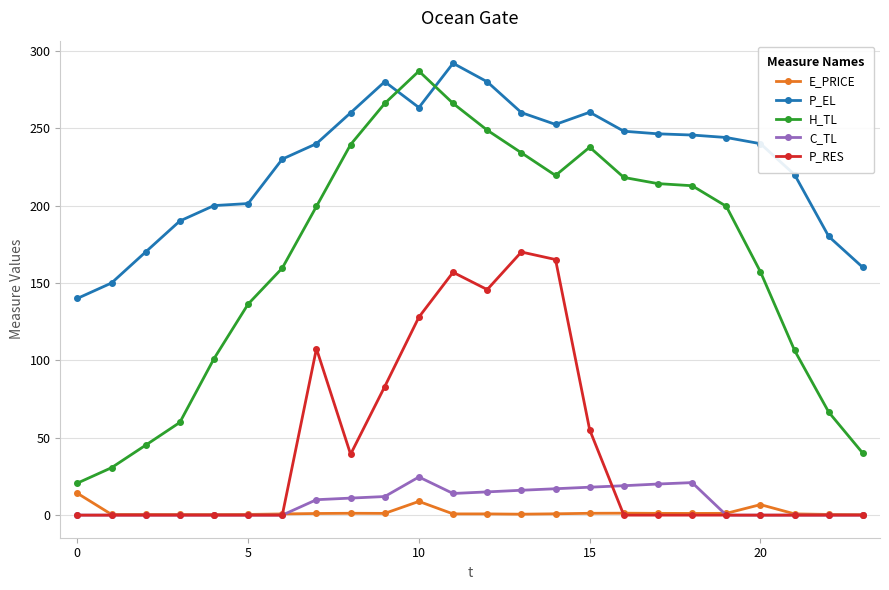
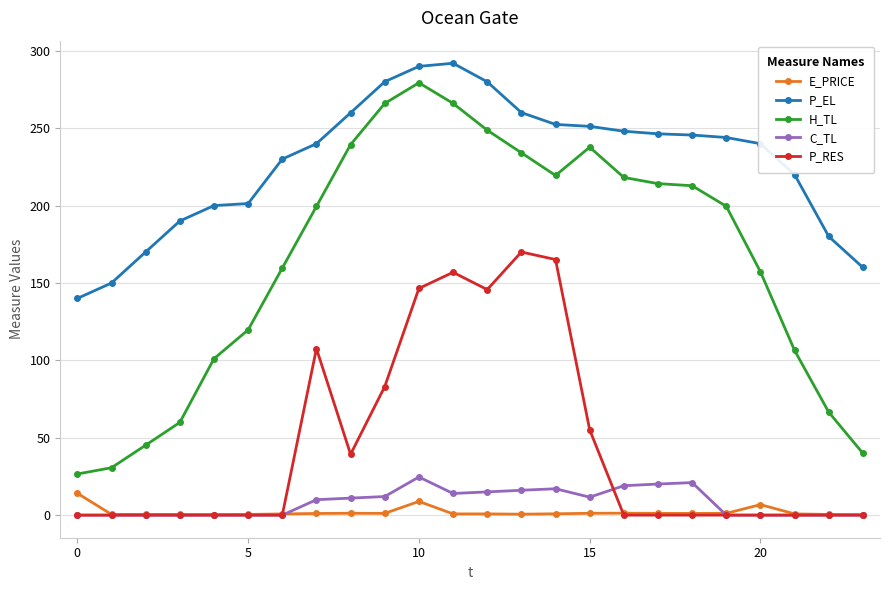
  {
    "E_PRICE": {
      "0": 14,
      "10": 9,
      "15": 1,
      "20": 7
    },
    "P_EL": {
      "0": 140,
      "5": 201,
-     "10": 263,
-     "15": 260
+     "10": 290,
+     "15": 251
    },
    "H_TL": {
-     "0": 21,
-     "5": 136,
-     "10": 287,
+     "0": 27,
+     "5": 120,
+     "10": 279,
      "15": 238,
      "20": 157
    },
    "C_TL": {
      "10": 25,
-     "15": 18
+     "15": 12
    },
    "P_RES": {
-     "10": 128,
+     "10": 146,
      "15": 55
    }
  }
